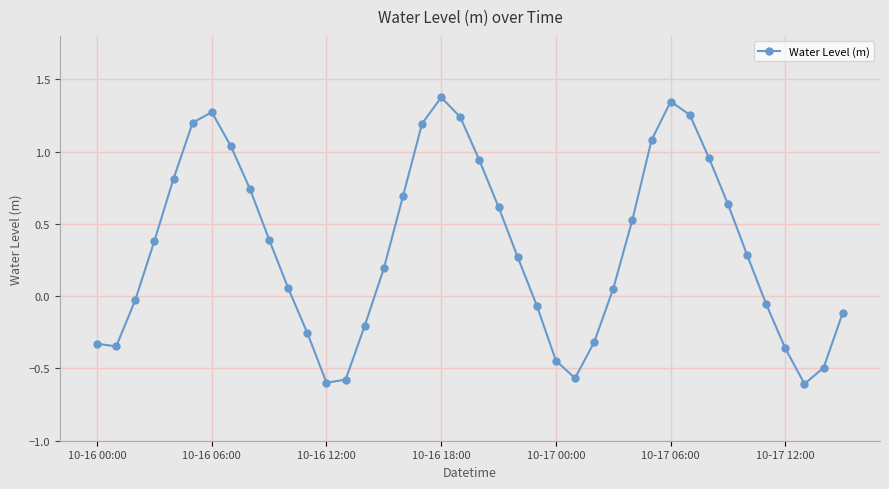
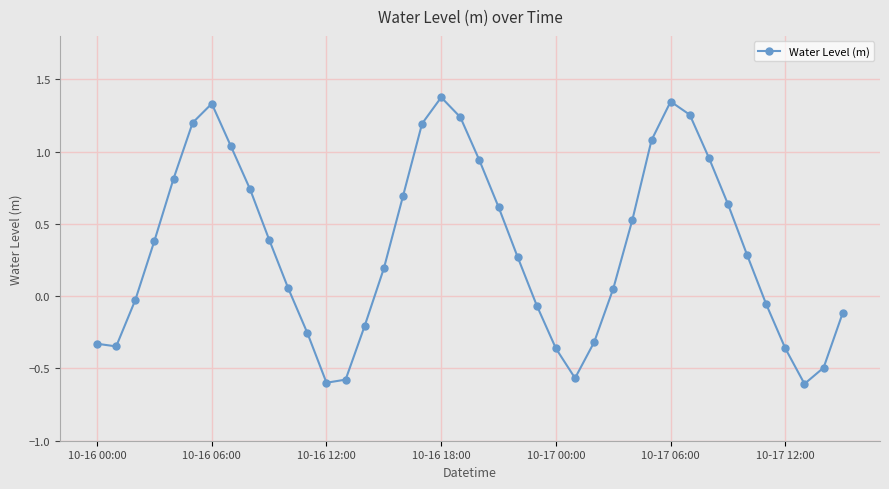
  {
    "10-16 00:00": -0.33,
-   "10-16 06:00": 1.27,
+   "10-16 06:00": 1.33,
    "10-16 12:00": -0.60,
    "10-16 18:00": 1.38,
-   "10-17 00:00": -0.45,
+   "10-17 00:00": -0.36,
    "10-17 06:00": 1.35,
    "10-17 12:00": -0.36
  }
